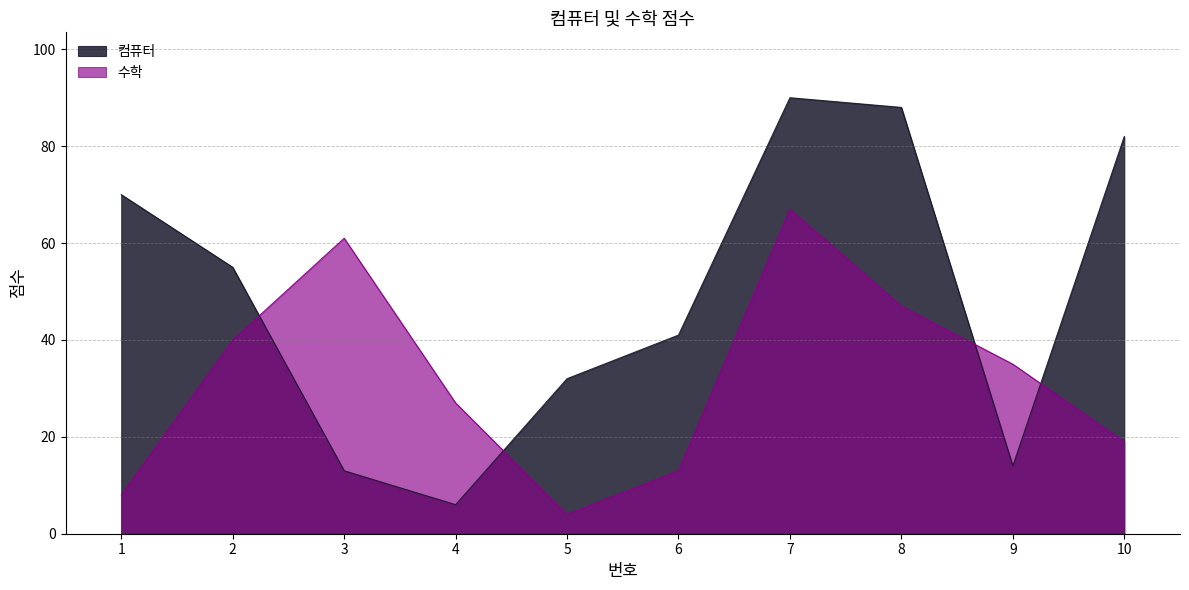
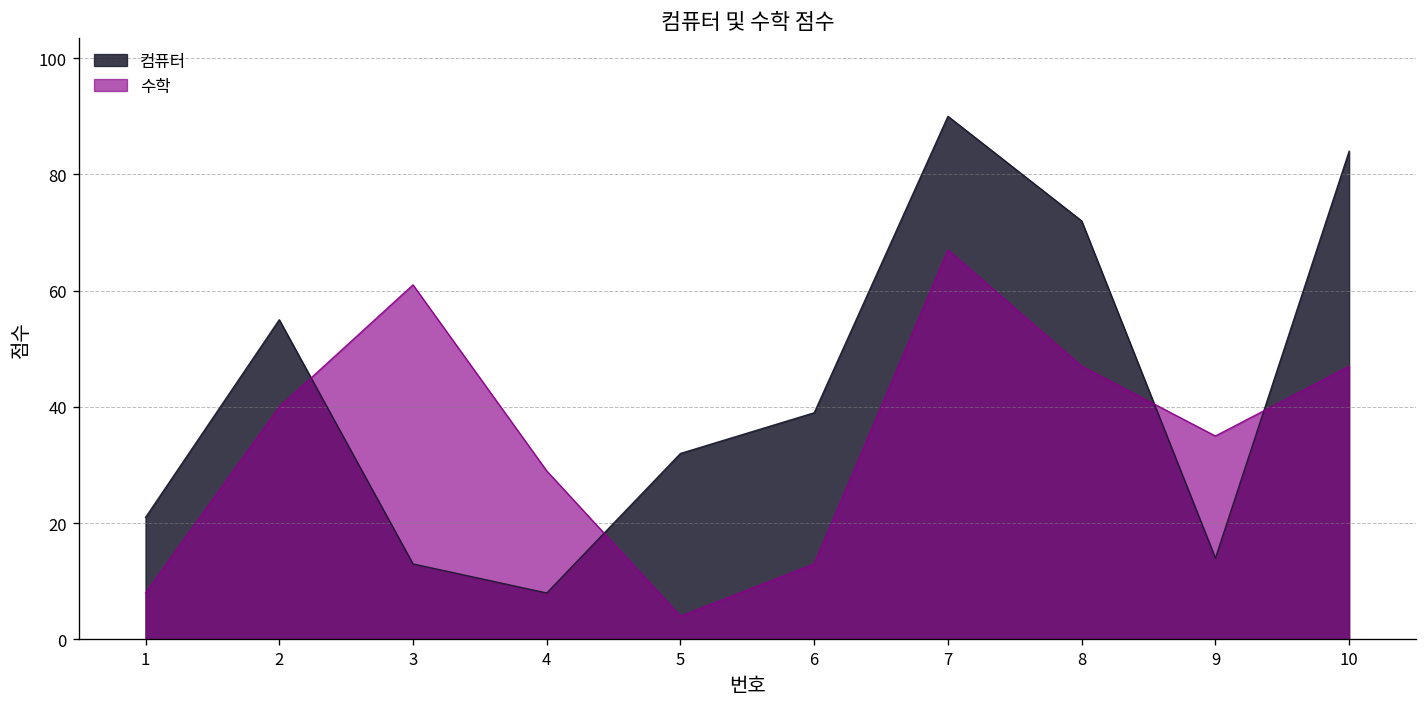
  {
    "컴퓨터": {
-     "1": 70,
+     "1": 21,
      "2": 55,
      "3": 13,
-     "4": 6,
+     "4": 8,
      "5": 32,
-     "6": 41,
+     "6": 39,
      "7": 90,
-     "8": 88,
+     "8": 72,
      "9": 14,
-     "10": 82
+     "10": 84
    },
    "수학": {
      "1": 8,
      "2": 40,
      "3": 61,
-     "4": 27,
+     "4": 29,
      "5": 4,
      "6": 13,
      "7": 67,
      "8": 47,
      "9": 35,
-     "10": 19
+     "10": 47
    }
  }
